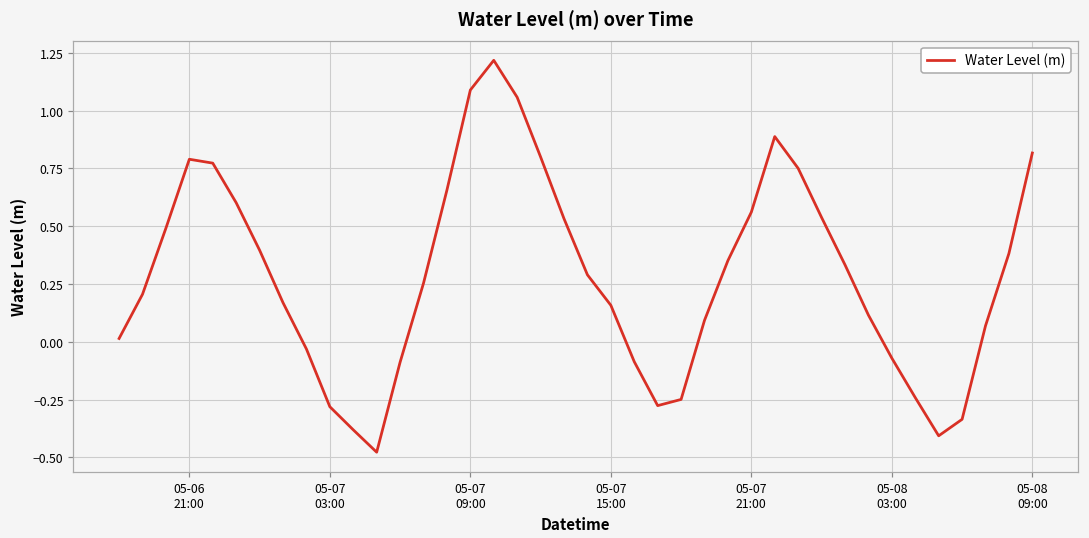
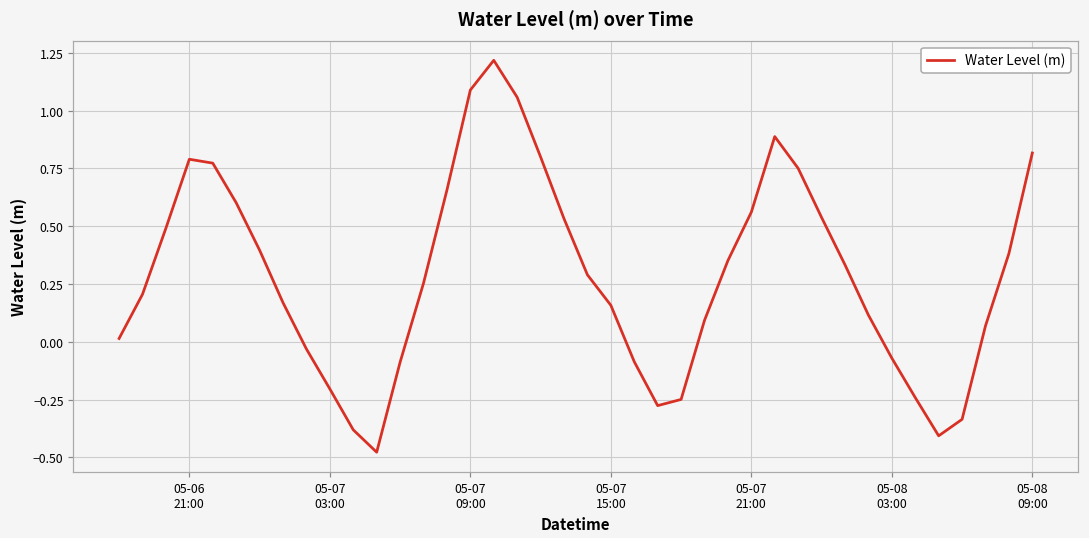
  {
    "05-06 21:00": 0.79,
-   "05-07 03:00": -0.28,
+   "05-07 03:00": -0.20,
    "05-07 09:00": 1.09,
    "05-07 15:00": 0.16,
    "05-07 21:00": 0.56,
    "05-08 03:00": -0.07,
    "05-08 09:00": 0.82
  }
